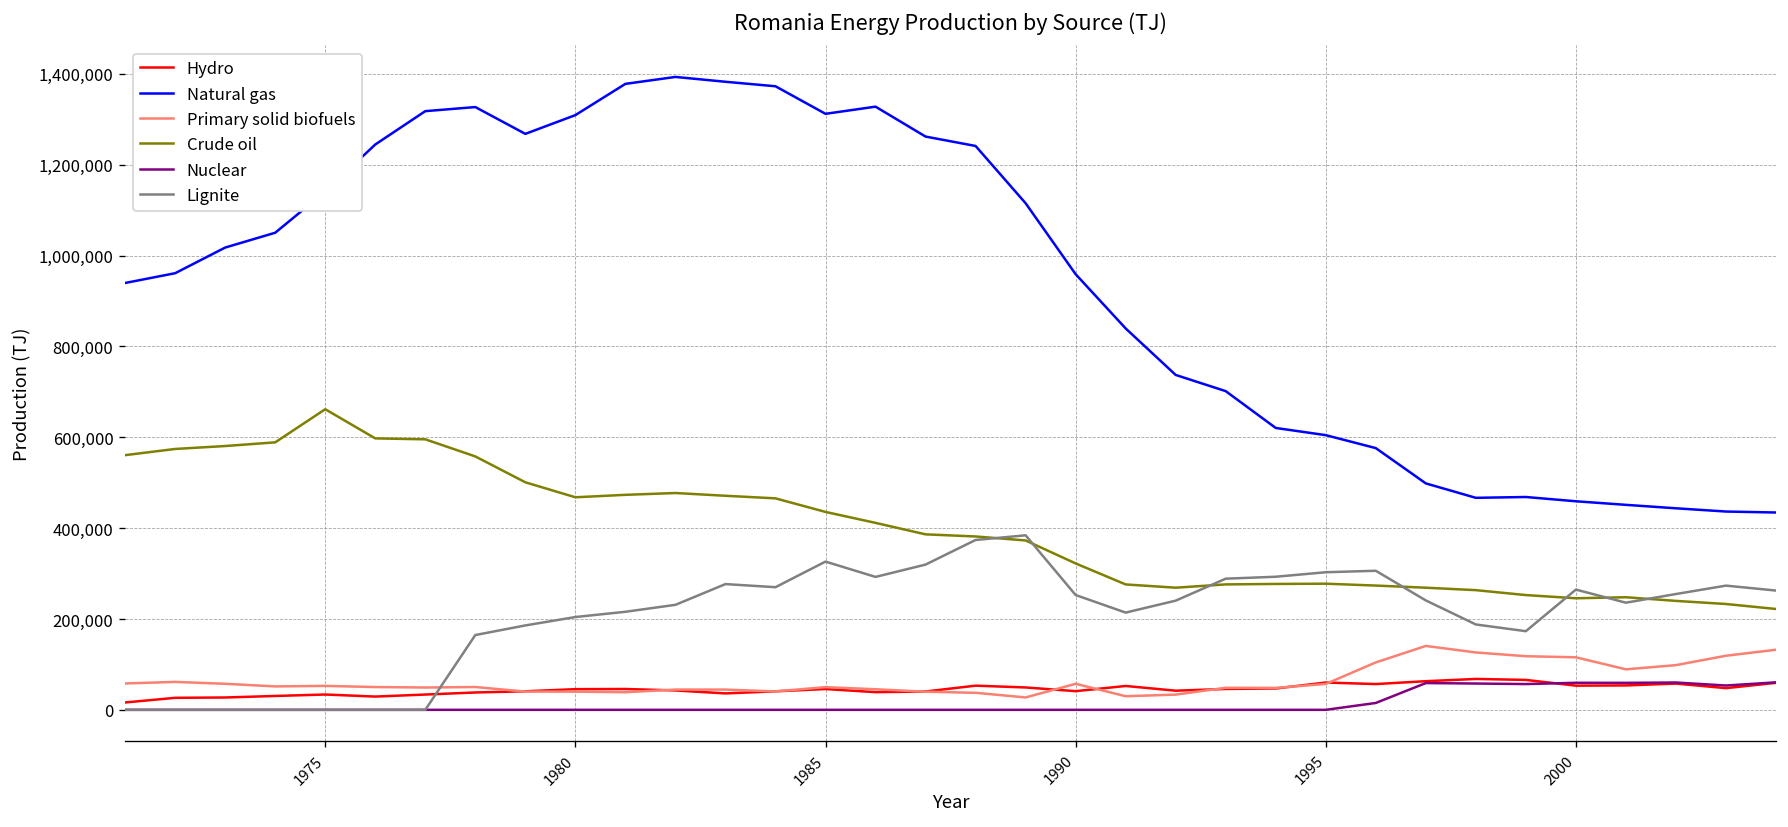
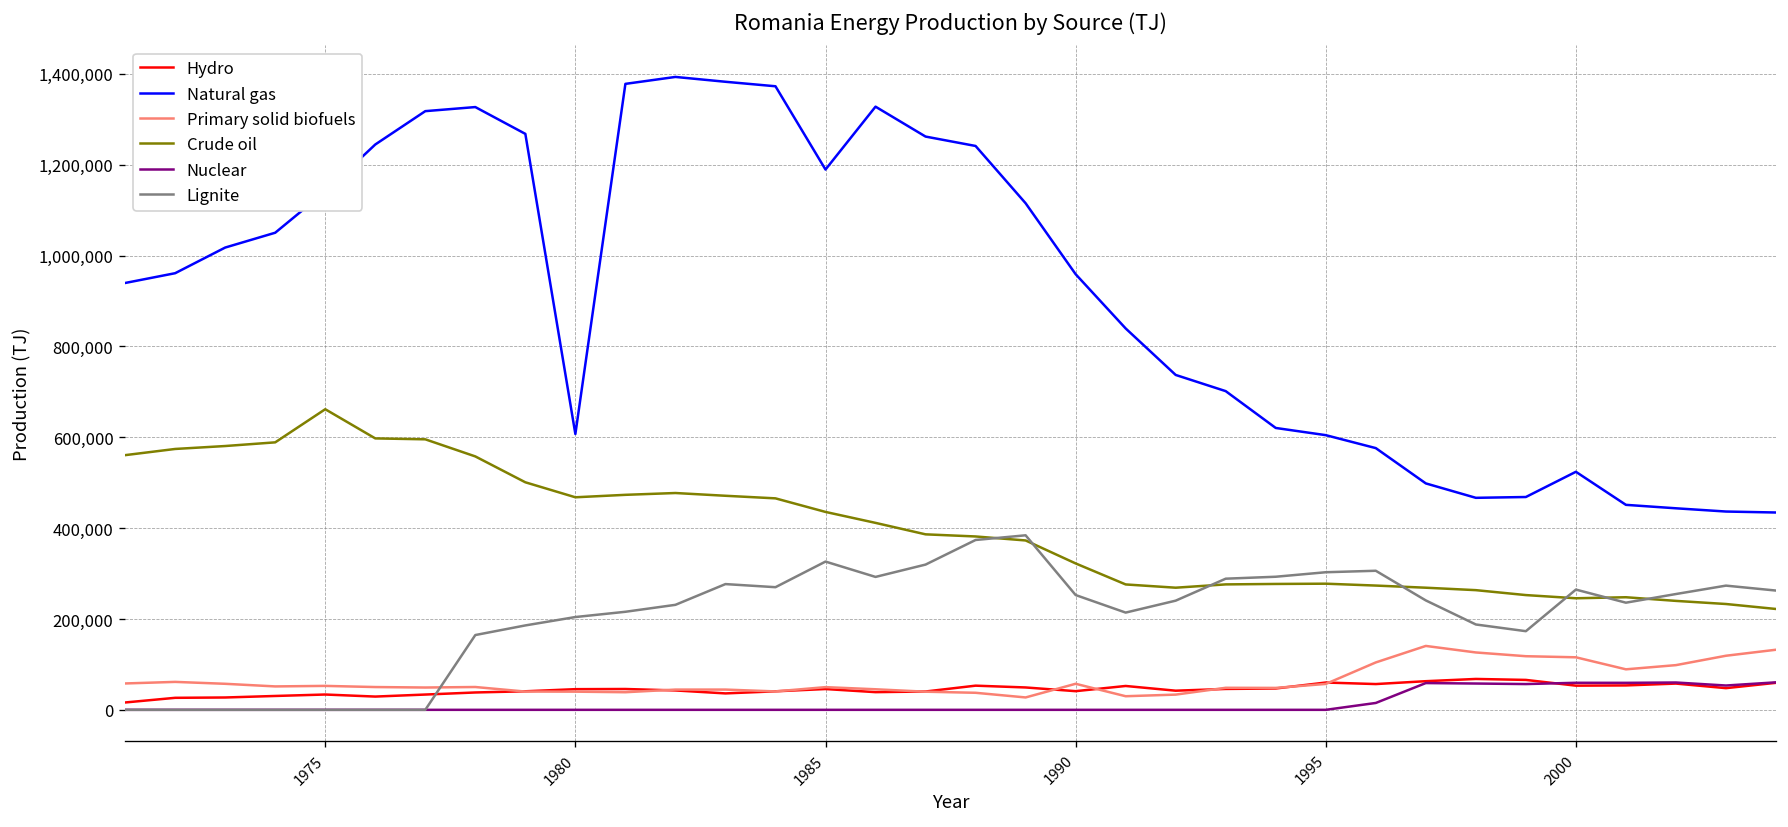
  {
    "Hydro": {
      "1975": "30,000",
      "1990": "40,000"
    },
    "Natural gas": {
-     "1980": "1,310,000",
-     "1985": "1,310,000",
+     "1980": "610,000",
+     "1985": "1,190,000",
      "1990": "960,000",
      "1995": "600,000",
-     "2000": "460,000"
+     "2000": "520,000"
    },
    "Primary solid biofuels": {
      "1975": "50,000",
      "1990": "60,000",
      "2000": "120,000"
    },
    "Crude oil": {
      "1975": "660,000",
      "1980": "470,000",
      "1985": "440,000",
      "1990": "320,000",
      "1995": "280,000",
      "2000": "250,000"
    },
    "Nuclear": {
      "1980": "0",
      "1985": "0",
      "1990": "0",
      "1995": "0"
    },
    "Lignite": {
      "1980": "200,000",
      "1985": "330,000",
      "1990": "250,000",
      "1995": "300,000",
      "2000": "260,000"
    }
  }
